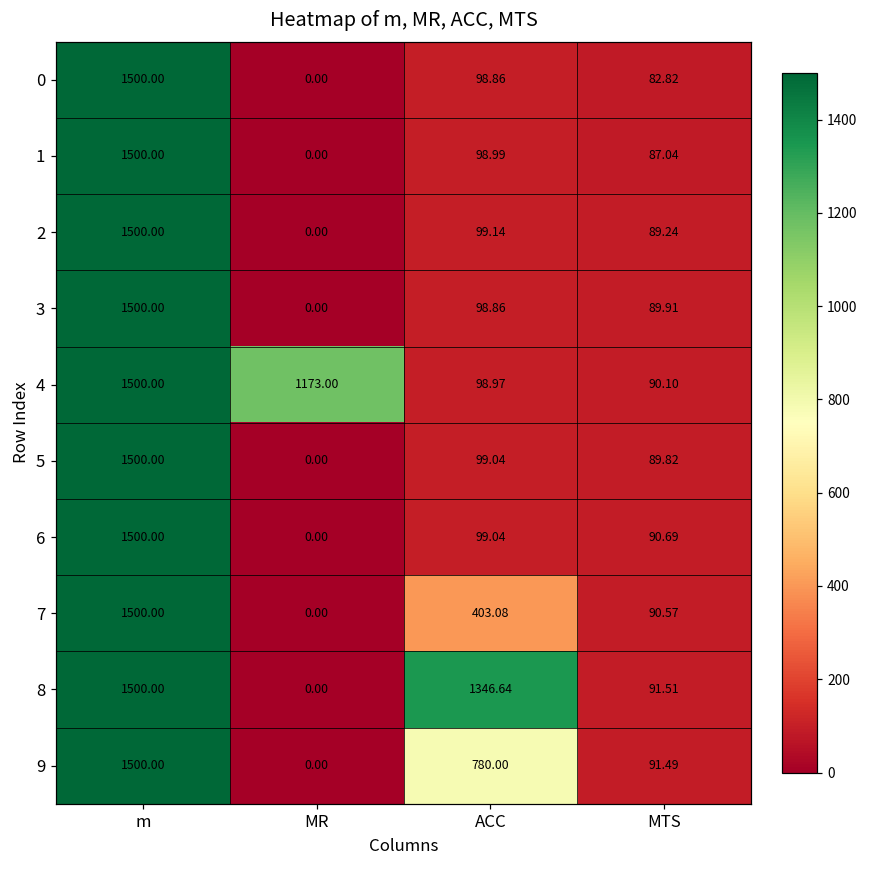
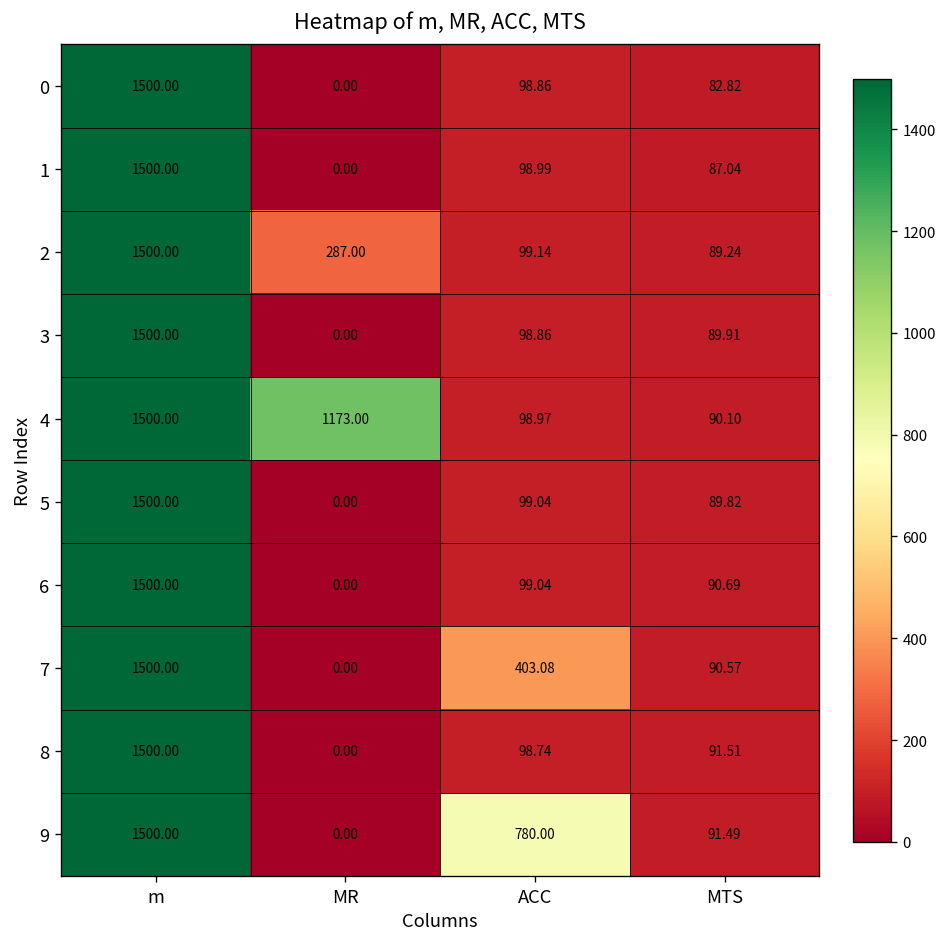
  {
    "0": {
      "m": 1500.00,
      "MR": 0.00,
      "ACC": 98.86,
      "MTS": 82.82
    },
    "1": {
      "m": 1500.00,
      "MR": 0.00,
      "ACC": 98.99,
      "MTS": 87.04
    },
    "2": {
      "m": 1500.00,
-     "MR": 0.00,
+     "MR": 287.00,
      "ACC": 99.14,
      "MTS": 89.24
    },
    "3": {
      "m": 1500.00,
      "MR": 0.00,
      "ACC": 98.86,
      "MTS": 89.91
    },
    "4": {
      "m": 1500.00,
      "MR": 1173.00,
      "ACC": 98.97,
      "MTS": 90.10
    },
    "5": {
      "m": 1500.00,
      "MR": 0.00,
      "ACC": 99.04,
      "MTS": 89.82
    },
    "6": {
      "m": 1500.00,
      "MR": 0.00,
      "ACC": 99.04,
      "MTS": 90.69
    },
    "7": {
      "m": 1500.00,
      "MR": 0.00,
      "ACC": 403.08,
      "MTS": 90.57
    },
    "8": {
      "m": 1500.00,
      "MR": 0.00,
-     "ACC": 1346.64,
+     "ACC": 98.74,
      "MTS": 91.51
    },
    "9": {
      "m": 1500.00,
      "MR": 0.00,
      "ACC": 780.00,
      "MTS": 91.49
    }
  }
